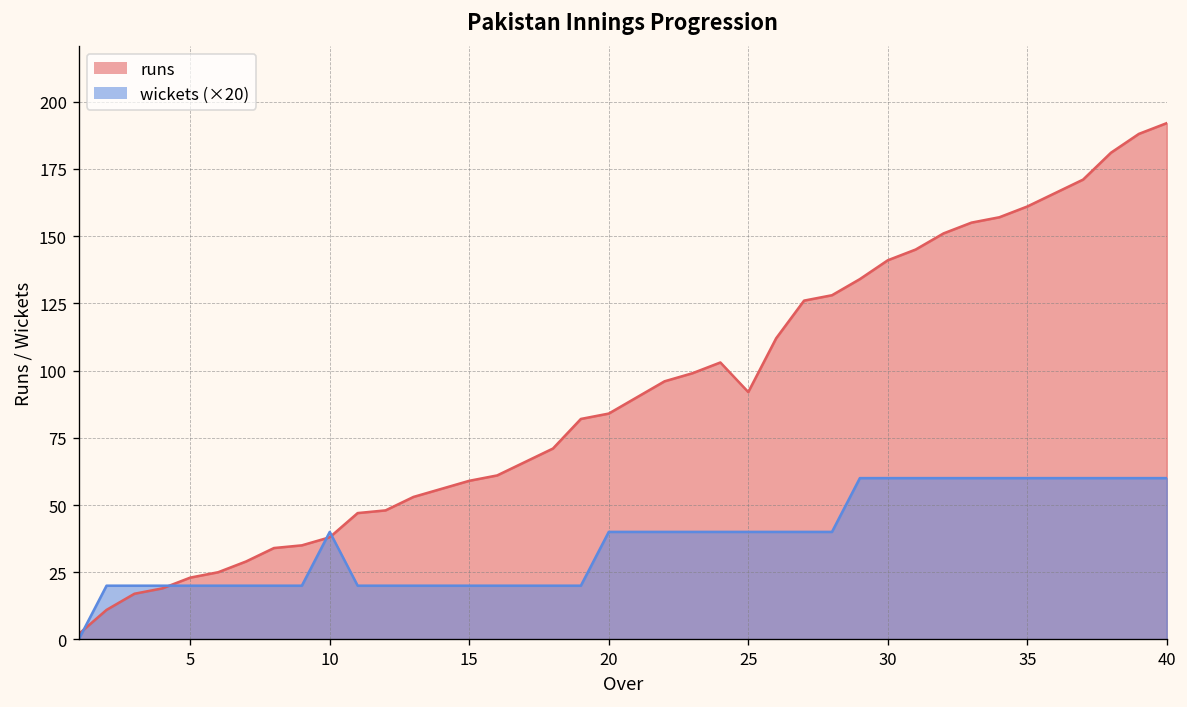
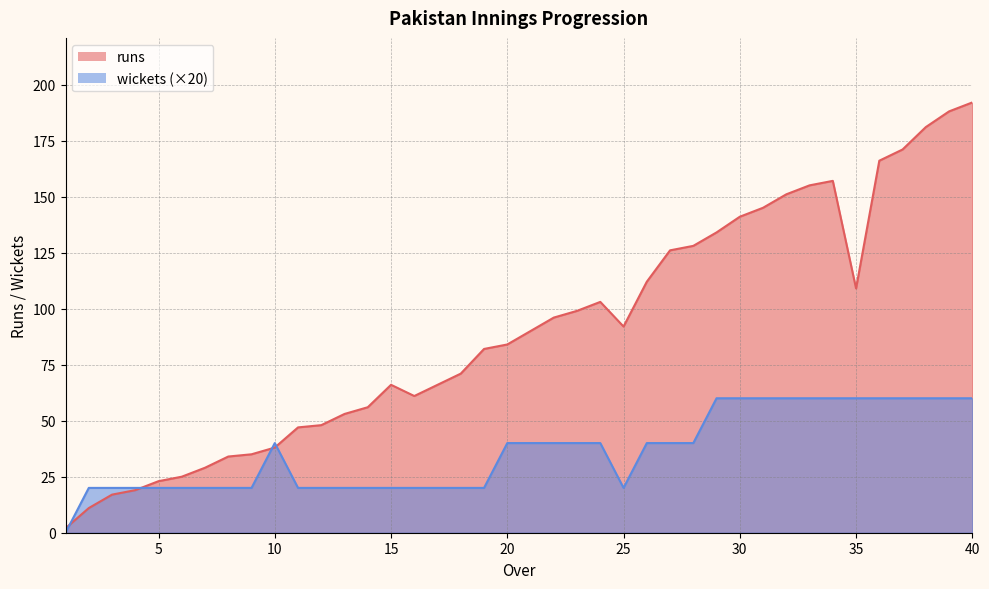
  {
    "runs": {
      "5": 23,
      "10": 38,
-     "15": 59,
+     "15": 66,
      "20": 84,
      "25": 92,
      "30": 141,
-     "35": 161,
+     "35": 109,
      "40": 192
    },
    "wickets (×20)": {
      "5": 20,
      "10": 40,
      "15": 20,
      "20": 40,
-     "25": 40,
+     "25": 20,
      "30": 60,
      "35": 60,
      "40": 60
    }
  }
